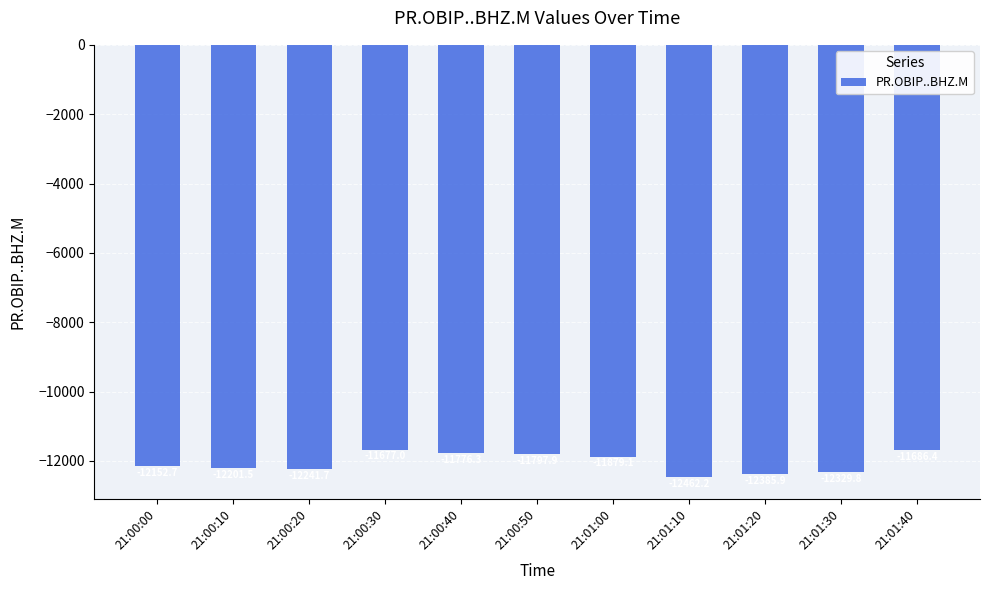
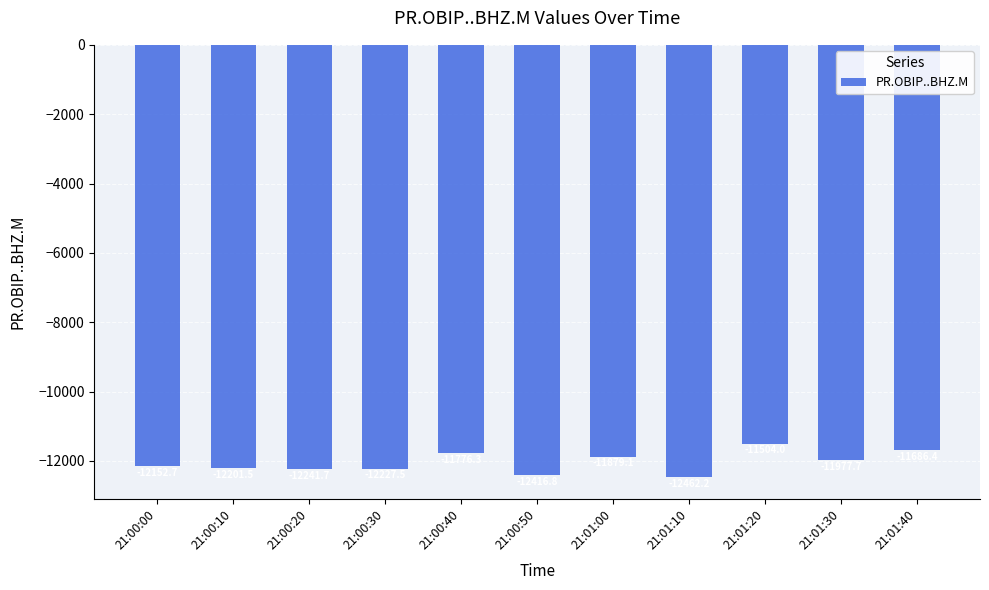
  {
    "21:00:00": -12200,
    "21:00:10": -12200,
    "21:00:20": -12200,
-   "21:00:30": -11700,
+   "21:00:30": -12200,
    "21:00:40": -11800,
-   "21:00:50": -11800,
+   "21:00:50": -12400,
    "21:01:00": -11900,
    "21:01:10": -12500,
-   "21:01:20": -12400,
-   "21:01:30": -12300,
+   "21:01:20": -11500,
+   "21:01:30": -12000,
    "21:01:40": -11700
  }
